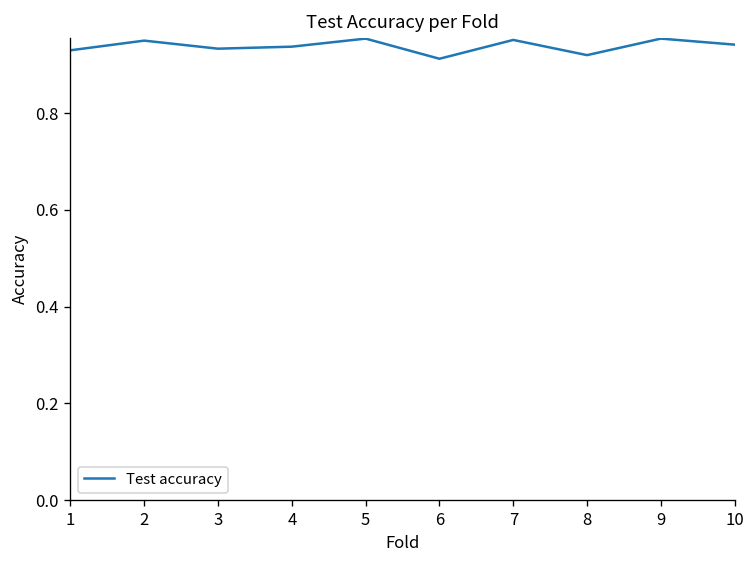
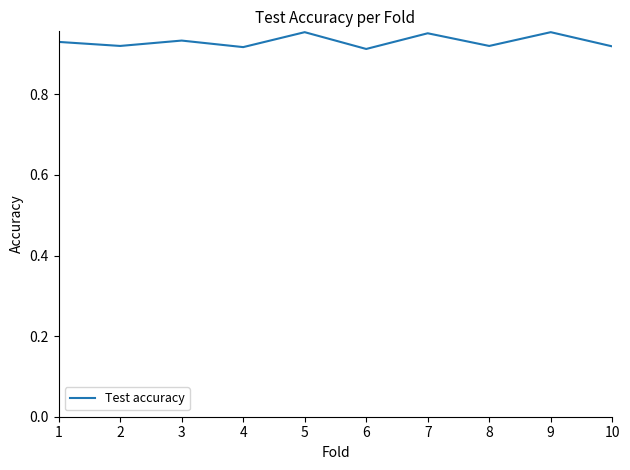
  {
    "1": 0.93,
-   "2": 0.95,
+   "2": 0.92,
    "3": 0.93,
-   "4": 0.94,
+   "4": 0.92,
    "5": 0.95,
    "6": 0.91,
    "7": 0.95,
    "8": 0.92,
    "9": 0.95,
-   "10": 0.94
+   "10": 0.92
  }
